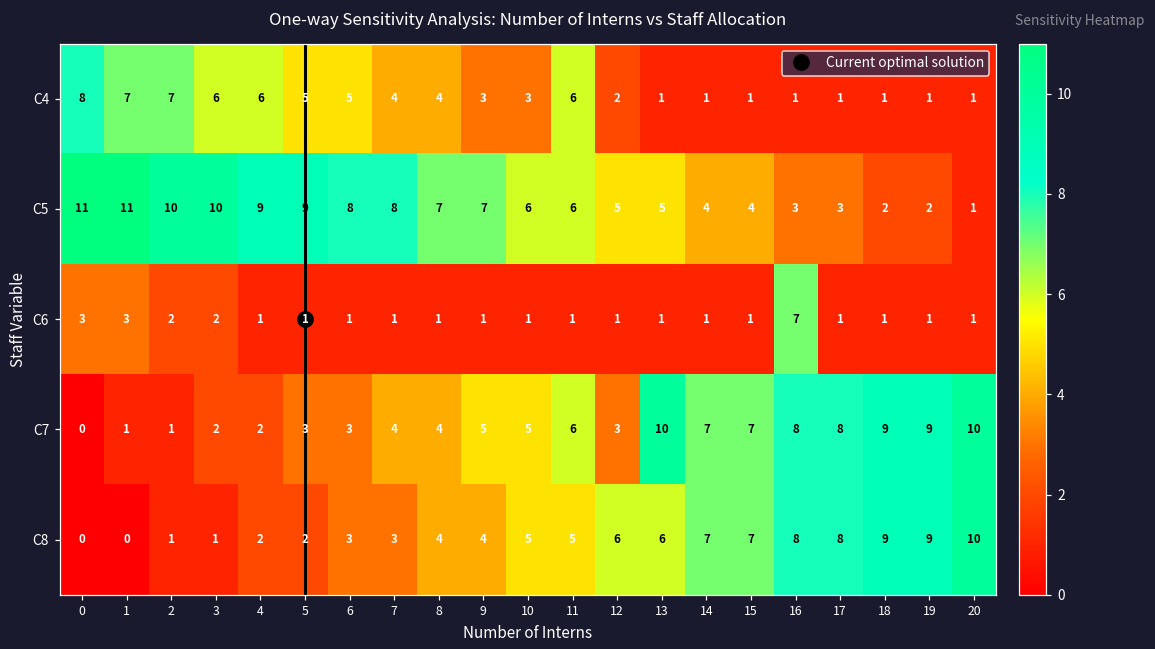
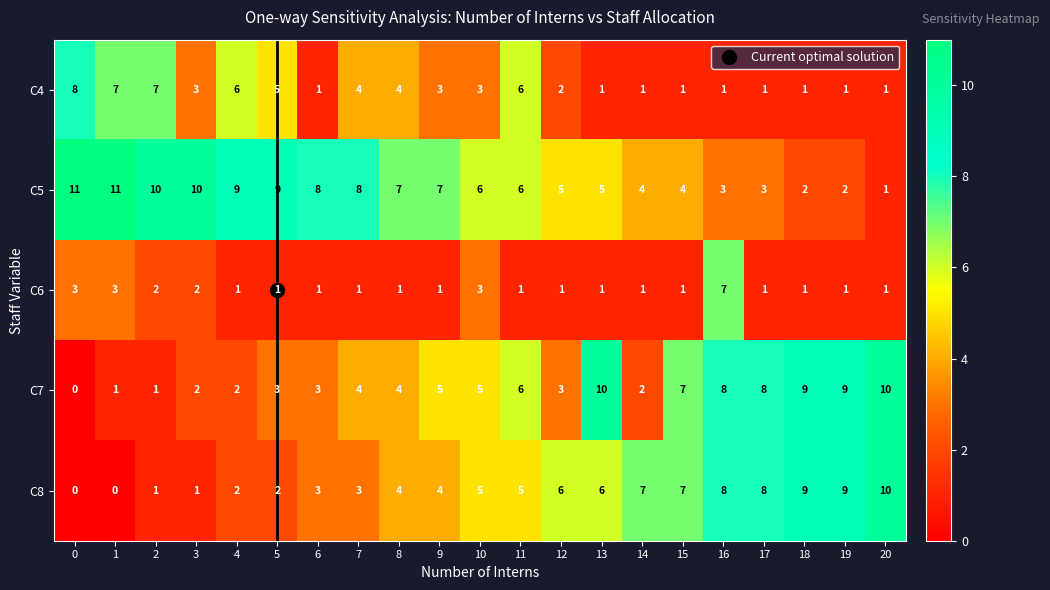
  {
    "C4": {
      "0": 8,
      "1": 7,
      "2": 7,
-     "3": 6,
+     "3": 3,
      "4": 6,
      "5": 5,
-     "6": 5,
+     "6": 1,
      "7": 4,
      "8": 4,
      "9": 3,
      "10": 3,
      "11": 6,
      "12": 2,
      "13": 1,
      "14": 1,
      "15": 1,
      "16": 1,
      "17": 1,
      "18": 1,
      "19": 1,
      "20": 1
    },
    "C5": {
      "0": 11,
      "1": 11,
      "2": 10,
      "3": 10,
      "4": 9,
      "5": 9,
      "6": 8,
      "7": 8,
      "8": 7,
      "9": 7,
      "10": 6,
      "11": 6,
      "12": 5,
      "13": 5,
      "14": 4,
      "15": 4,
      "16": 3,
      "17": 3,
      "18": 2,
      "19": 2,
      "20": 1
    },
    "C6": {
      "0": 3,
      "1": 3,
      "2": 2,
      "3": 2,
      "4": 1,
      "6": 1,
      "7": 1,
      "8": 1,
      "9": 1,
-     "10": 1,
+     "10": 3,
      "11": 1,
      "12": 1,
      "13": 1,
      "14": 1,
      "15": 1,
      "16": 7,
      "17": 1,
      "18": 1,
      "19": 1,
      "20": 1
    },
    "C7": {
      "0": 0,
      "1": 1,
      "2": 1,
      "3": 2,
      "4": 2,
      "5": 3,
      "6": 3,
      "7": 4,
      "8": 4,
      "9": 5,
      "10": 5,
      "11": 6,
      "12": 3,
      "13": 10,
-     "14": 7,
+     "14": 2,
      "15": 7,
      "16": 8,
      "17": 8,
      "18": 9,
      "19": 9,
      "20": 10
    },
    "C8": {
      "0": 0,
      "1": 0,
      "2": 1,
      "3": 1,
      "4": 2,
      "5": 2,
      "6": 3,
      "7": 3,
      "8": 4,
      "9": 4,
      "10": 5,
      "11": 5,
      "12": 6,
      "13": 6,
      "14": 7,
      "15": 7,
      "16": 8,
      "17": 8,
      "18": 9,
      "19": 9,
      "20": 10
    }
  }
